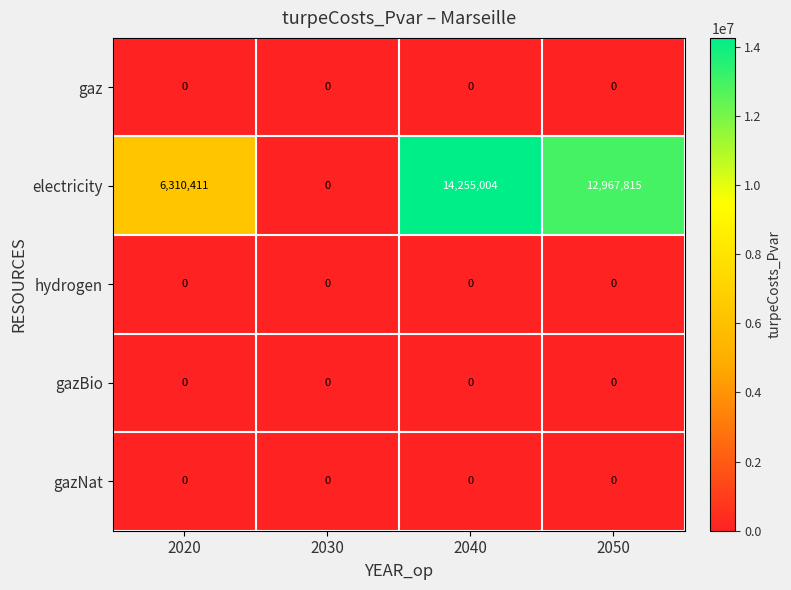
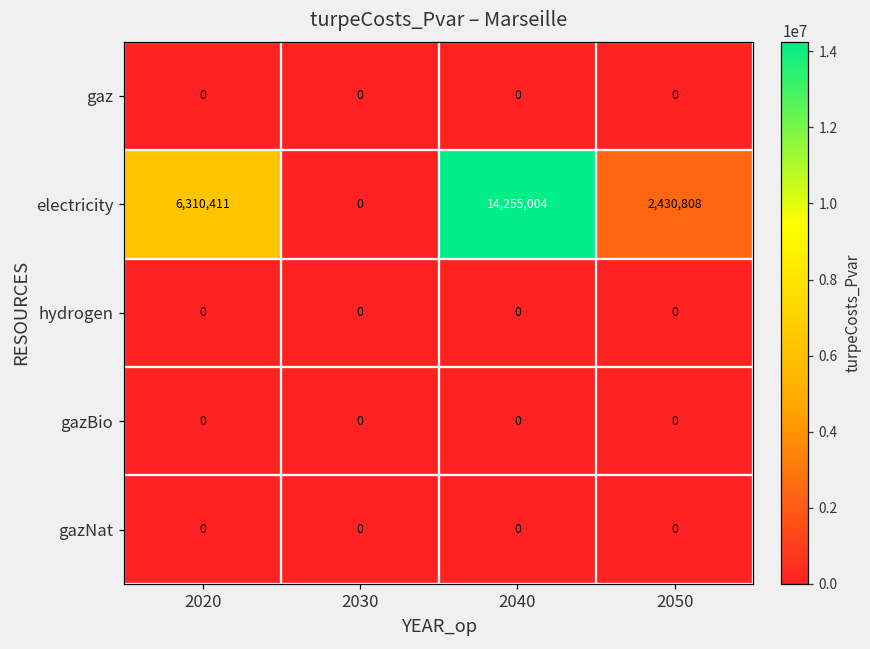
  {
    "gaz": {
      "2020": "0",
      "2030": "0",
      "2040": "0",
      "2050": "0"
    },
    "electricity": {
      "2020": "6,310,411",
      "2030": "0",
      "2040": "14,255,004",
-     "2050": "12,967,815"
+     "2050": "2,430,808"
    },
    "hydrogen": {
      "2020": "0",
      "2030": "0",
      "2040": "0",
      "2050": "0"
    },
    "gazBio": {
      "2020": "0",
      "2030": "0",
      "2040": "0",
      "2050": "0"
    },
    "gazNat": {
      "2020": "0",
      "2030": "0",
      "2040": "0",
      "2050": "0"
    }
  }
